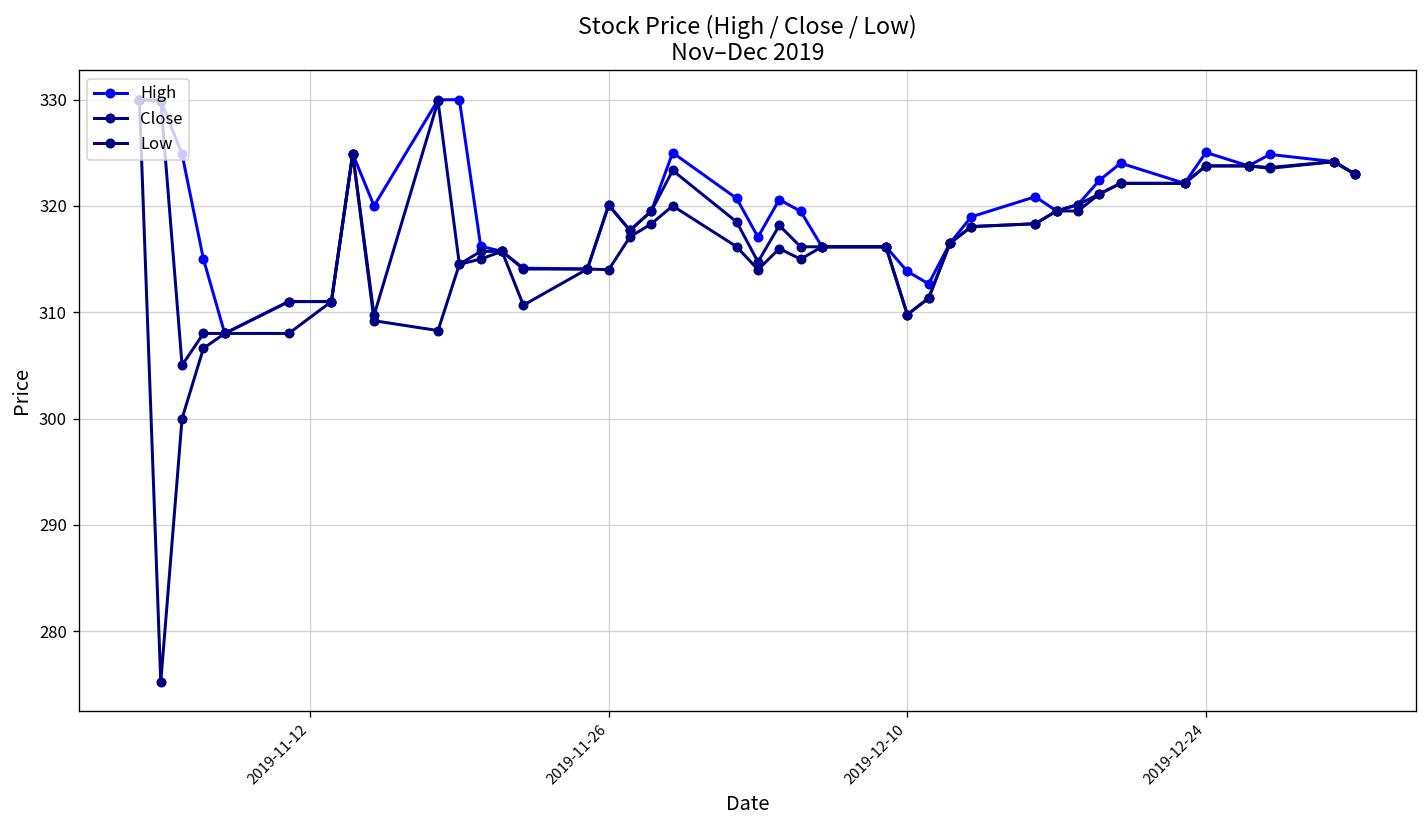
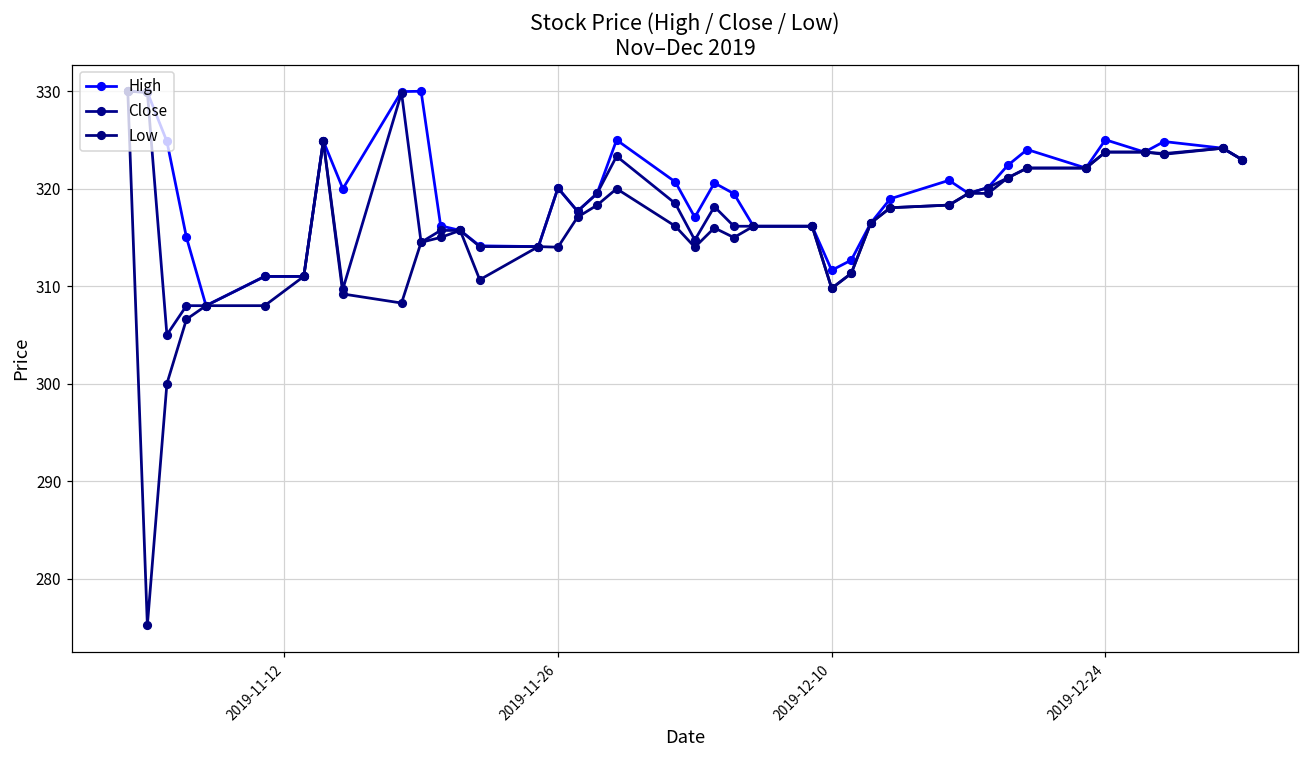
  {
    "High": {
-     "2019-12-10": 314,
+     "2019-12-10": 312,
      "2019-12-24": 325
    }
  }
